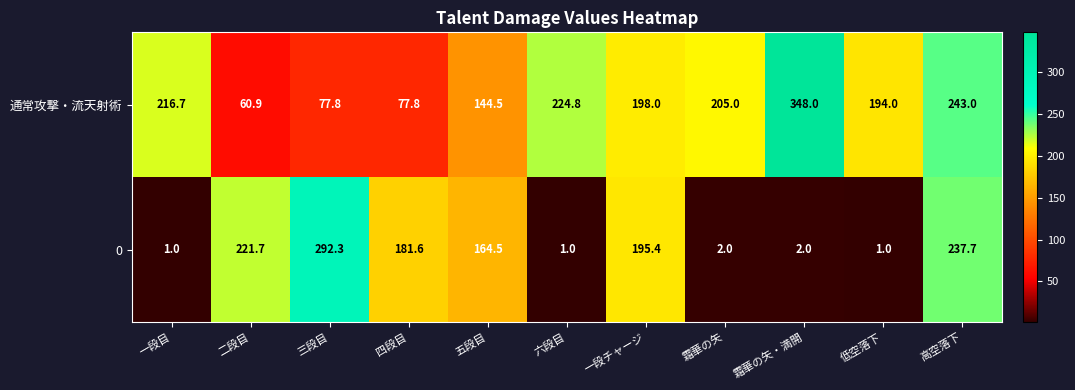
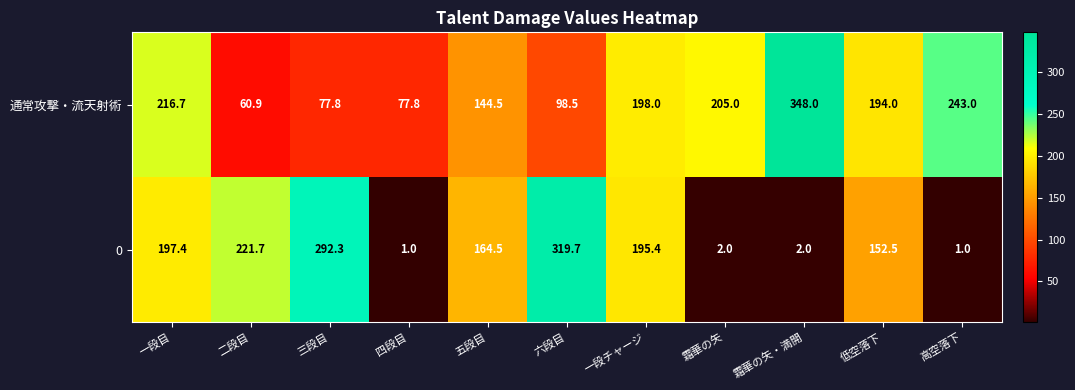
  {
    "通常攻撃・流天射術": {
      "一段目": 216.7,
      "二段目": 60.9,
      "三段目": 77.8,
      "四段目": 77.8,
      "五段目": 144.5,
-     "六段目": 224.8,
+     "六段目": 98.5,
      "一段チャージ": 198.0,
      "霜華の矢": 205.0,
      "霜華の矢・満開": 348.0,
      "低空落下": 194.0,
      "高空落下": 243.0
    },
    "0": {
-     "一段目": 1.0,
+     "一段目": 197.4,
      "二段目": 221.7,
      "三段目": 292.3,
-     "四段目": 181.6,
+     "四段目": 1.0,
      "五段目": 164.5,
-     "六段目": 1.0,
+     "六段目": 319.7,
      "一段チャージ": 195.4,
      "霜華の矢": 2.0,
      "霜華の矢・満開": 2.0,
-     "低空落下": 1.0,
-     "高空落下": 237.7
+     "低空落下": 152.5,
+     "高空落下": 1.0
    }
  }
